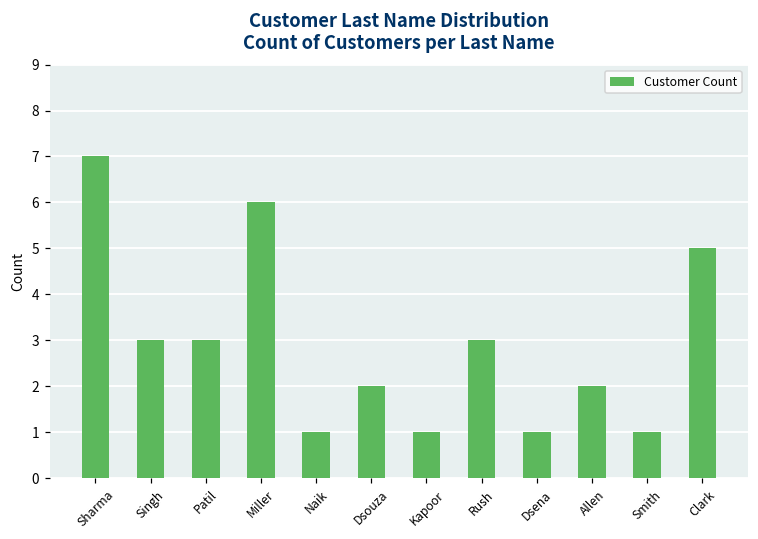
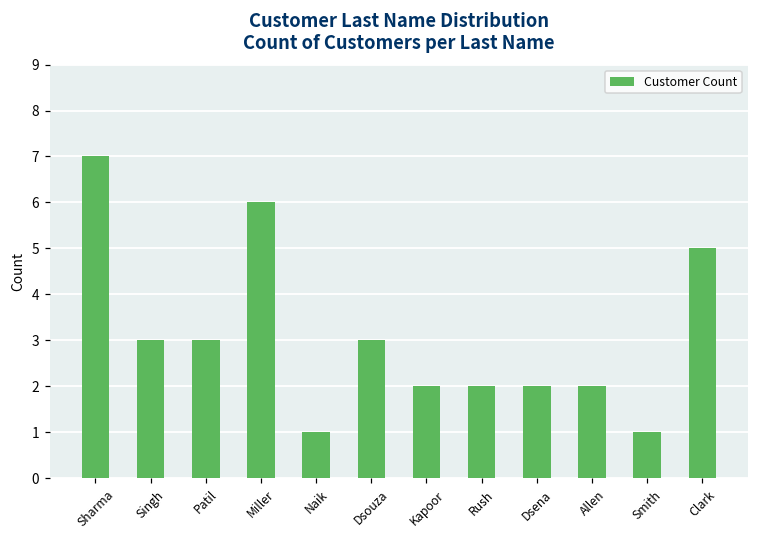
  {
    "Sharma": 7,
    "Singh": 3,
    "Patil": 3,
    "Miller": 6,
    "Naik": 1,
-   "Dsouza": 2,
-   "Kapoor": 1,
-   "Rush": 3,
-   "Dsena": 1,
+   "Dsouza": 3,
+   "Kapoor": 2,
+   "Rush": 2,
+   "Dsena": 2,
    "Allen": 2,
    "Smith": 1,
    "Clark": 5
  }
